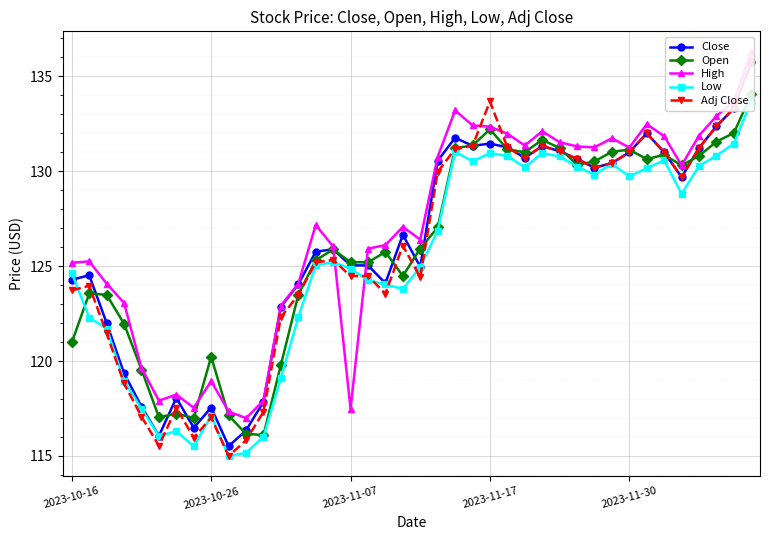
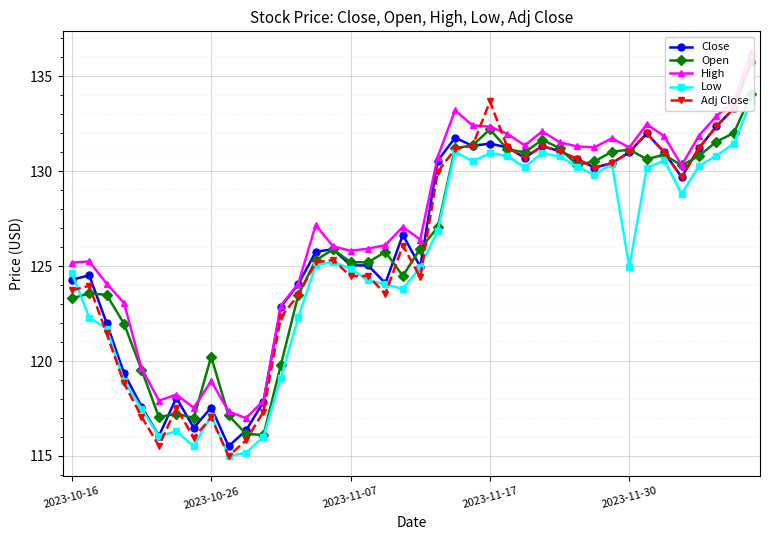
  {
    "Close": {
      "2023-10-16": 124.3,
      "2023-10-26": 117.6,
      "2023-11-07": 125.0,
      "2023-11-17": 131.5
    },
    "Open": {
-     "2023-10-16": 121.0,
+     "2023-10-16": 123.3,
      "2023-10-26": 120.2,
      "2023-11-07": 125.2,
      "2023-11-17": 132.2
    },
    "High": {
      "2023-10-16": 125.2,
      "2023-10-26": 118.9,
-     "2023-11-07": 117.5,
+     "2023-11-07": 125.8,
      "2023-11-17": 132.4
    },
    "Low": {
      "2023-10-16": 124.6,
      "2023-11-07": 124.9,
      "2023-11-17": 131.0,
-     "2023-11-30": 129.7
+     "2023-11-30": 124.9
    },
    "Adj Close": {
      "2023-10-16": 123.7,
      "2023-11-07": 124.5,
      "2023-11-17": 133.7
    }
  }
